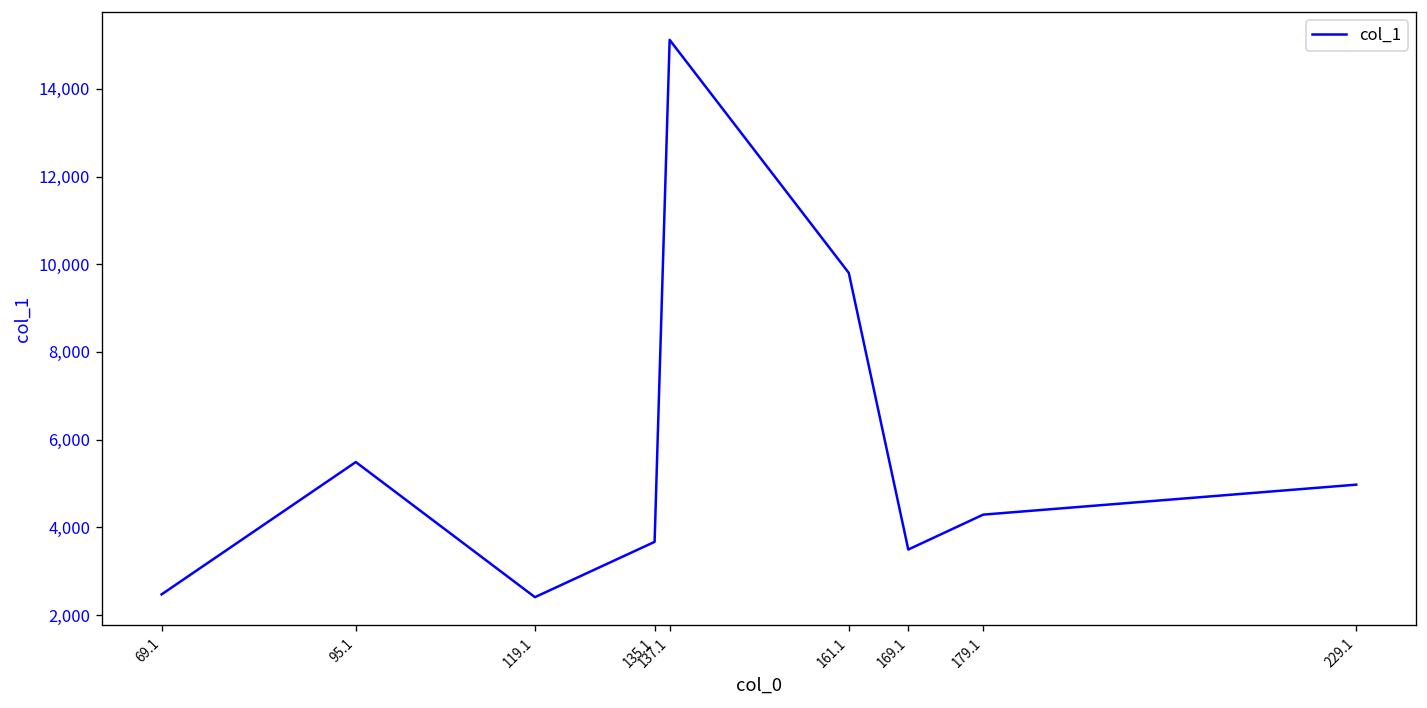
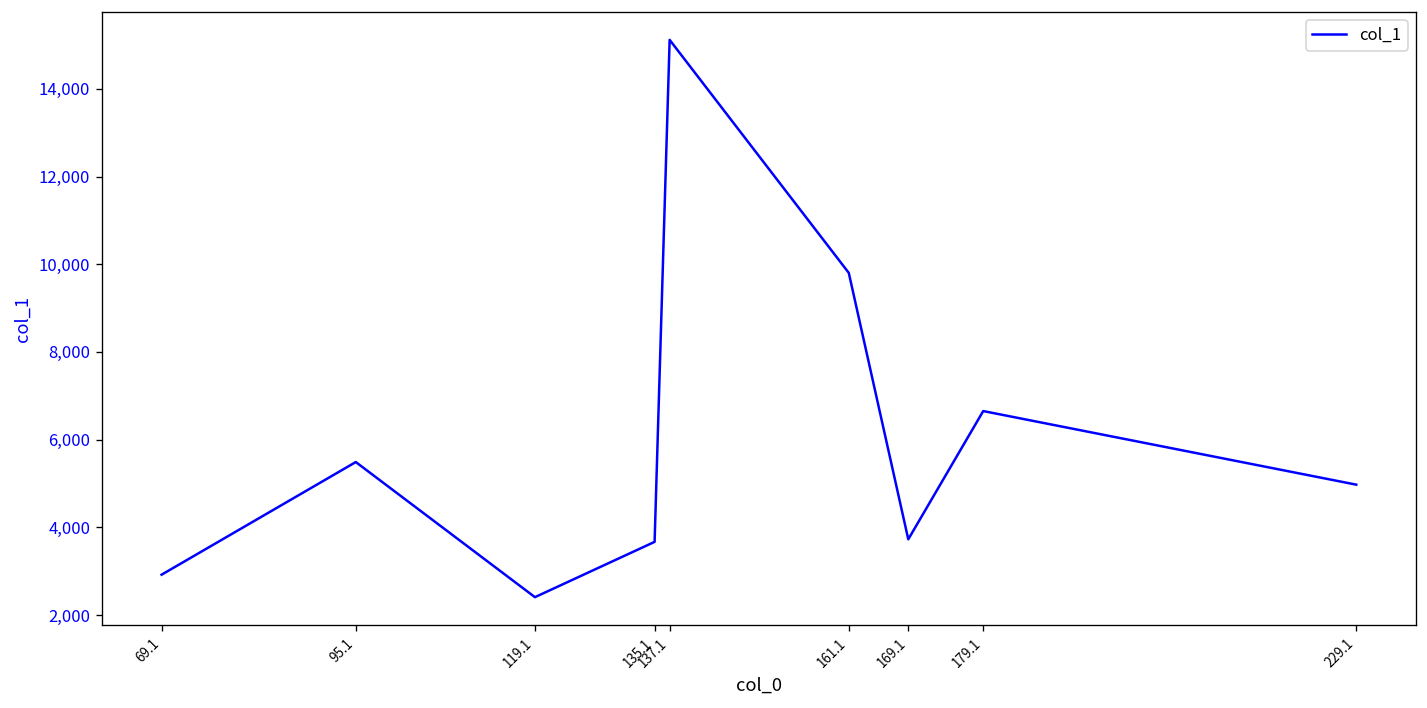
  {
-   "69.1": "2,500",
+   "69.1": "2,900",
    "95.1": "5,500",
    "119.1": "2,400",
    "135.1": "3,700",
    "137.1": "15,100",
    "161.1": "9,800",
-   "169.1": "3,500",
-   "179.1": "4,300",
+   "169.1": "3,700",
+   "179.1": "6,700",
    "229.1": "5,000"
  }
